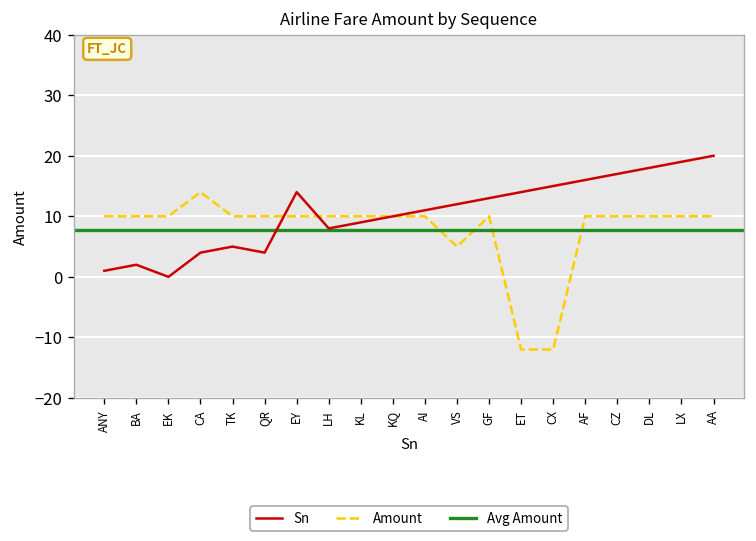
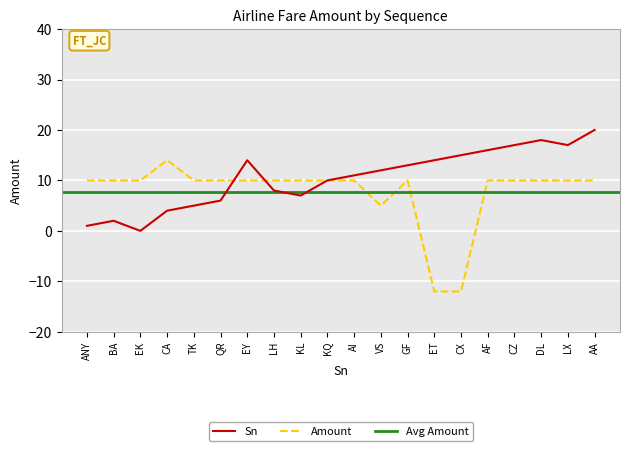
  {
    "Sn": {
      "ANY": 1,
      "BA": 2,
      "EK": 0,
      "CA": 4,
      "TK": 5,
-     "QR": 4,
+     "QR": 6,
      "EY": 14,
      "LH": 8,
-     "KL": 9,
+     "KL": 7,
      "AI": 11,
      "VS": 12,
      "GF": 13,
      "ET": 14,
      "CX": 15,
      "AF": 16,
      "CZ": 17,
      "DL": 18,
-     "LX": 19,
+     "LX": 17,
      "AA": 20
    },
    "Amount": {
      "ANY": 10,
      "BA": 10,
      "EK": 10,
      "CA": 14,
      "TK": 10,
      "QR": 10,
      "EY": 10,
      "LH": 10,
      "KL": 10,
      "AI": 10,
      "VS": 5,
      "GF": 10,
      "ET": -12,
      "CX": -12,
      "AF": 10,
      "CZ": 10,
      "DL": 10,
      "LX": 10,
      "AA": 10
    }
  }
